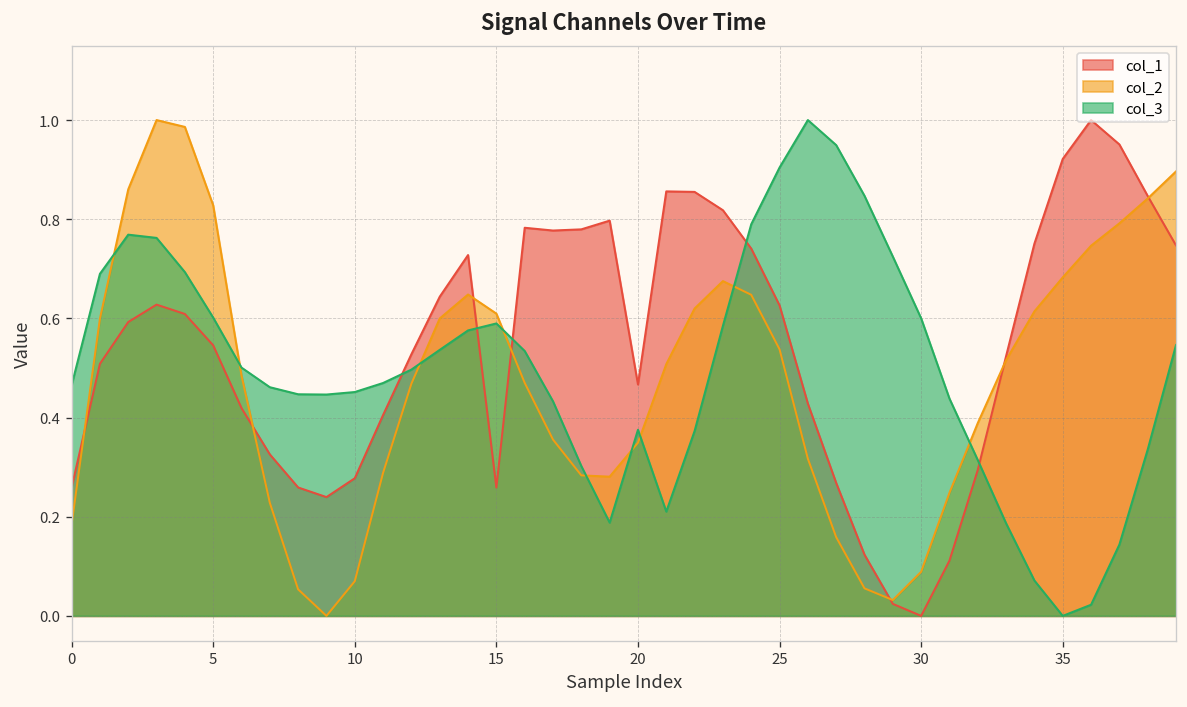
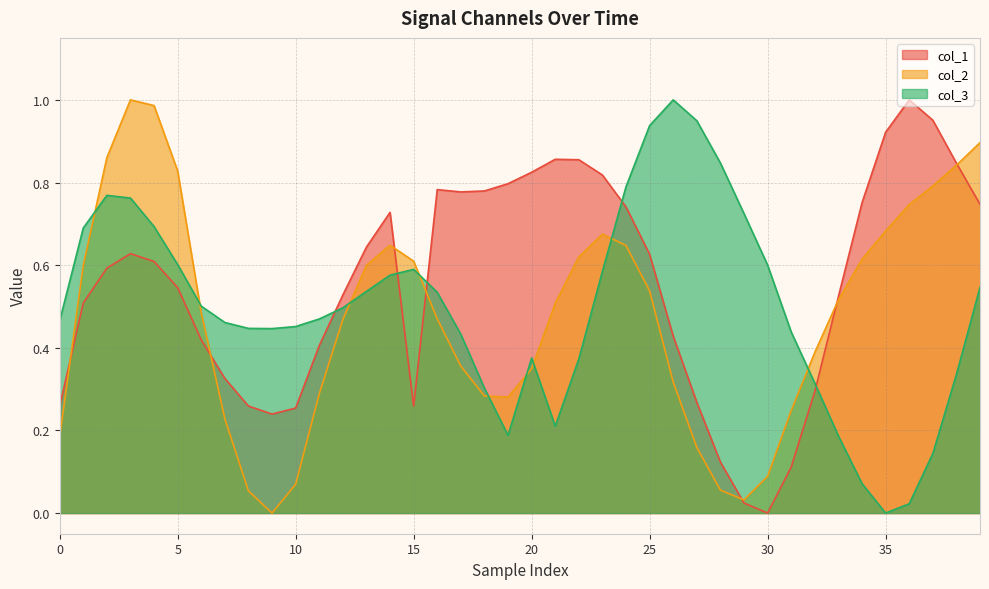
  {
    "col_1": {
      "0": 0.26,
      "5": 0.55,
-     "10": 0.28,
+     "10": 0.25,
      "15": 0.26,
-     "20": 0.47,
+     "20": 0.82,
      "25": 0.63,
      "30": 0.00,
      "35": 0.92
    },
    "col_2": {
      "0": 0.18,
      "5": 0.83,
      "10": 0.07,
      "15": 0.61,
      "20": 0.35,
      "25": 0.54,
      "30": 0.09,
      "35": 0.68
    },
    "col_3": {
      "0": 0.46,
      "5": 0.60,
      "10": 0.45,
      "15": 0.59,
      "20": 0.38,
-     "25": 0.90,
+     "25": 0.94,
      "30": 0.60,
      "35": 0.00
    }
  }
